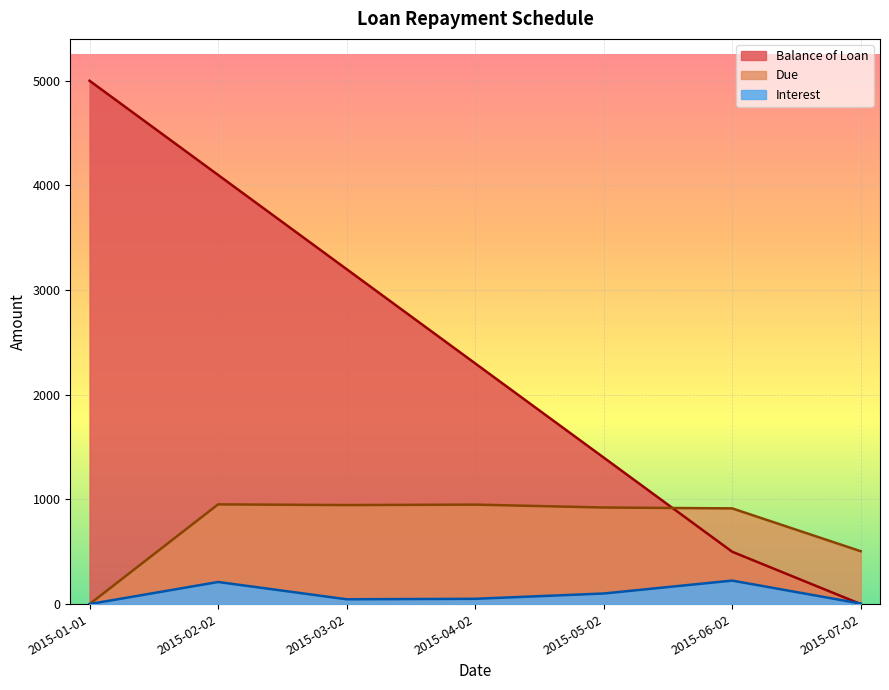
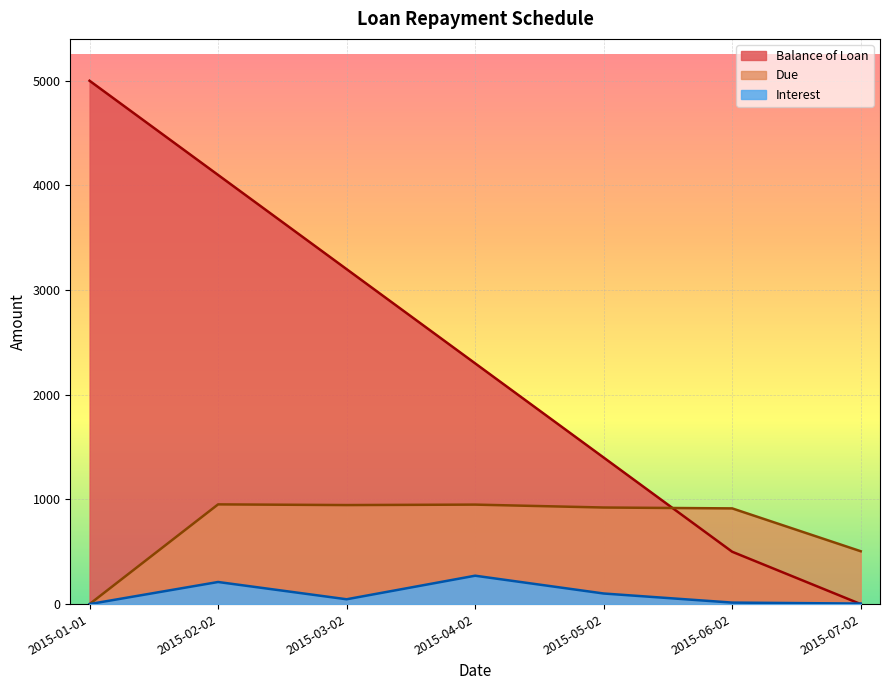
  {
    "Interest": {
      "2015-02-02": 210,
      "2015-03-02": 50,
-     "2015-04-02": 50,
+     "2015-04-02": 270,
      "2015-05-02": 100,
-     "2015-06-02": 220
+     "2015-06-02": 10
    }
  }
